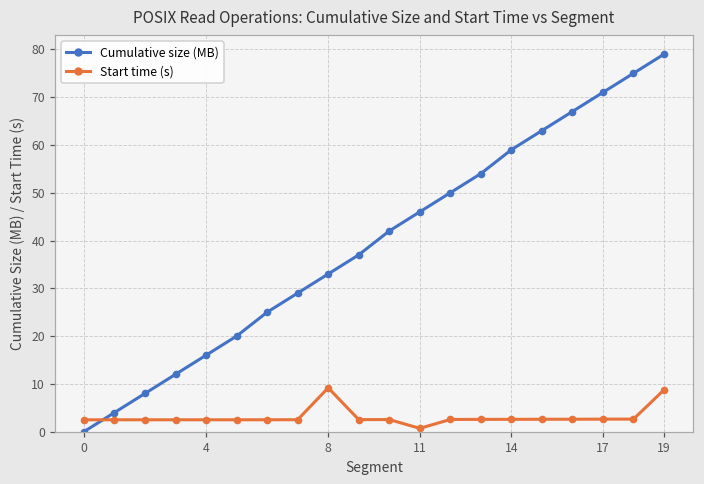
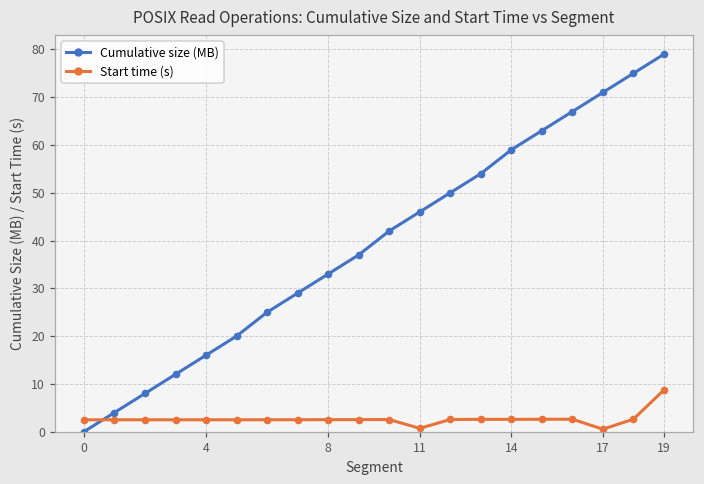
  {
    "Cumulative size (MB)": {
      "0": 0,
      "4": 16,
      "8": 33,
      "11": 46,
      "14": 59,
      "17": 71,
      "19": 79
    },
    "Start time (s)": {
      "0": 2,
      "4": 2,
-     "8": 9,
+     "8": 3,
      "11": 1,
      "14": 3,
-     "17": 3,
+     "17": 1,
      "19": 9
    }
  }
